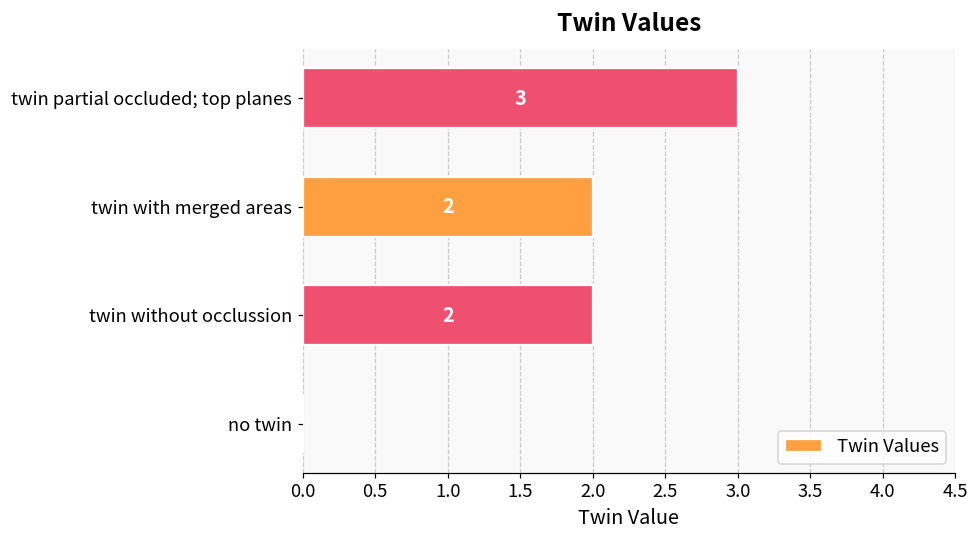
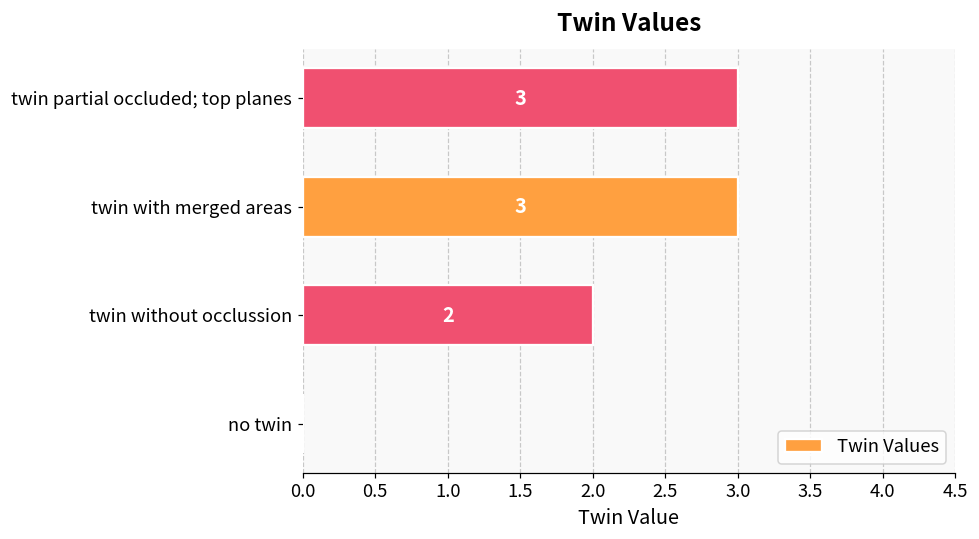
  {
    "twin partial occluded; top planes": 3,
-   "twin with merged areas": 2,
+   "twin with merged areas": 3,
    "twin without occlussion": 2
  }
